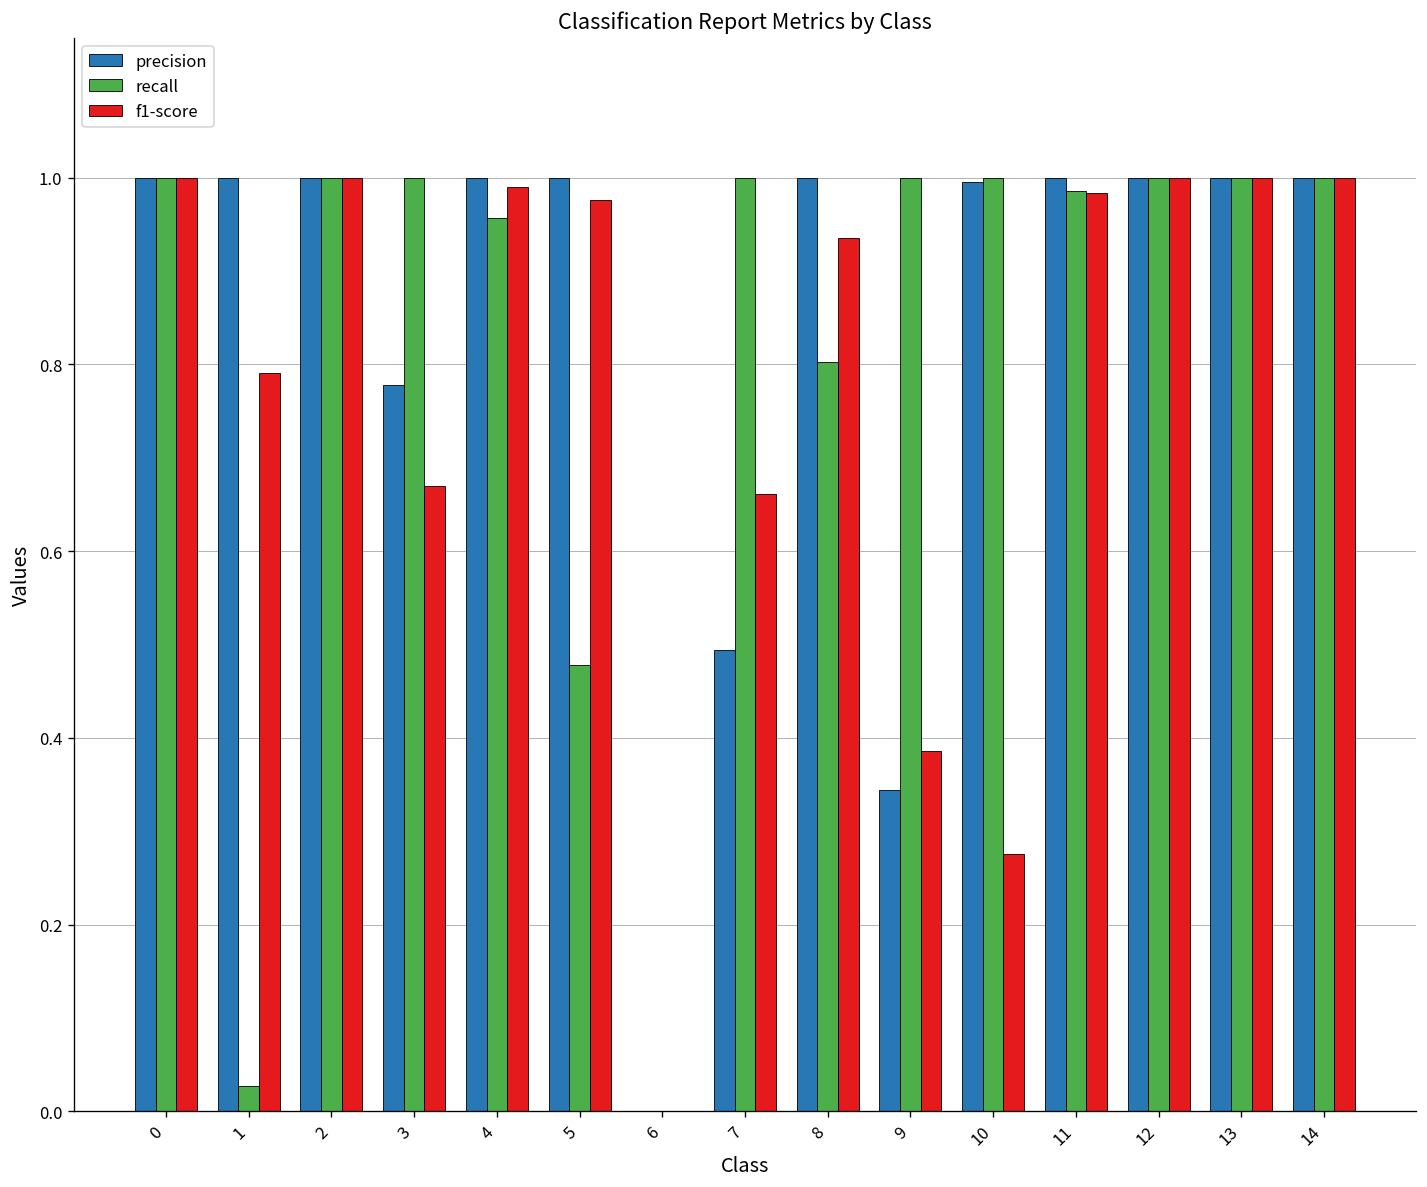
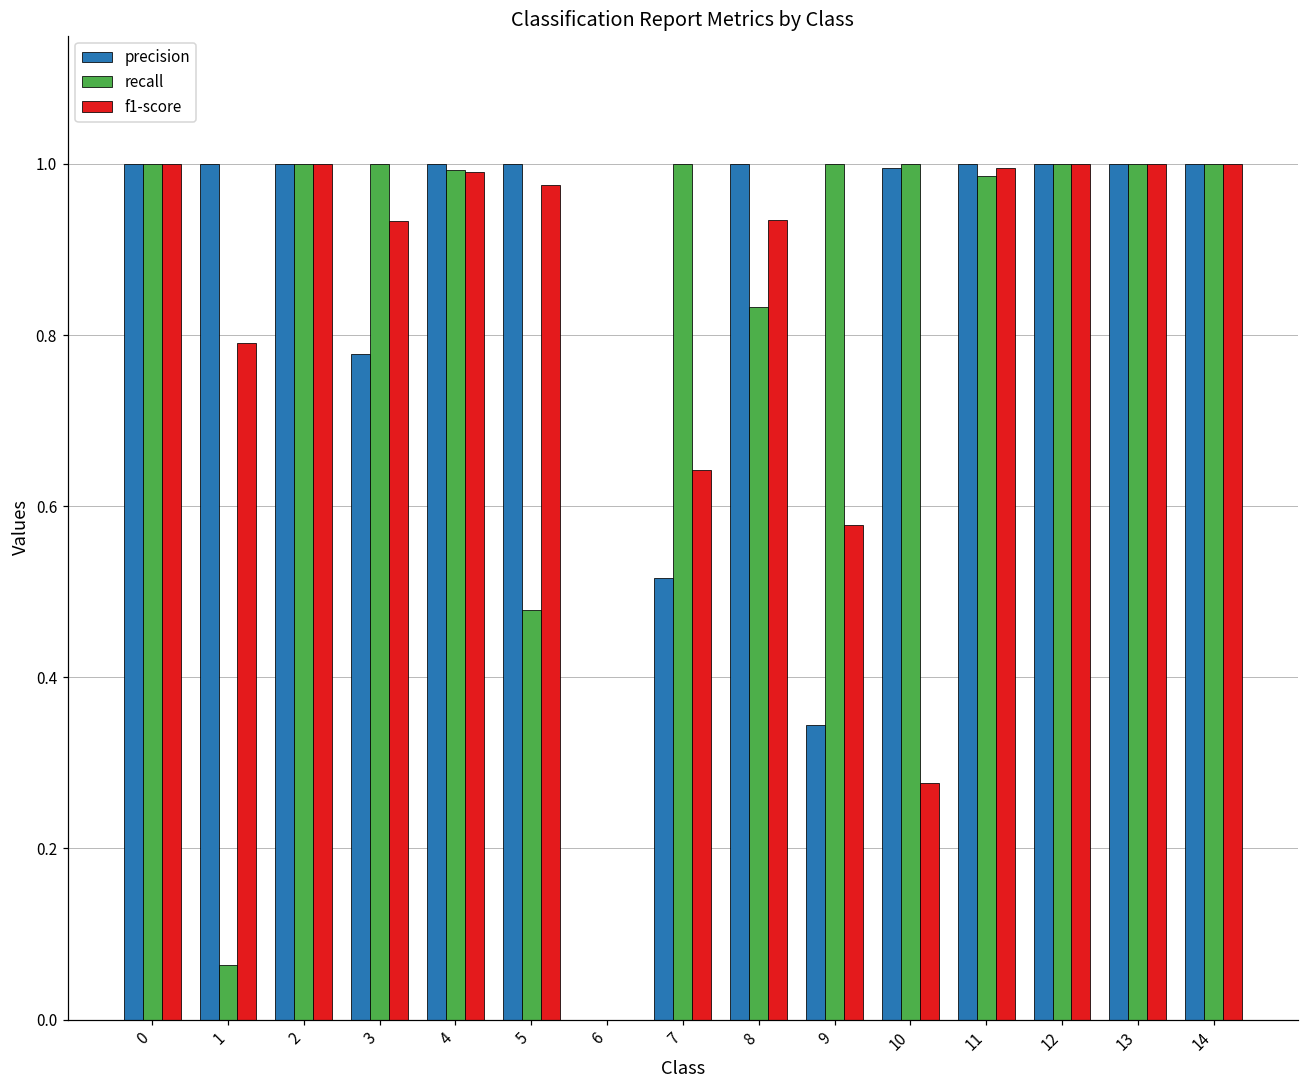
  {
    "precision": {
      "0": 1.00,
      "1": 1.00,
      "2": 1.00,
      "3": 0.78,
      "4": 1.00,
      "5": 1.00,
      "6": 0.00,
-     "7": 0.49,
+     "7": 0.52,
      "8": 1.00,
      "9": 0.34,
      "10": 1.00,
      "11": 1.00,
      "12": 1.00,
      "13": 1.00,
      "14": 1.00
    },
    "recall": {
      "0": 1.00,
-     "1": 0.03,
+     "1": 0.06,
      "2": 1.00,
      "3": 1.00,
-     "4": 0.96,
+     "4": 0.99,
      "5": 0.48,
      "6": 0.00,
      "7": 1.00,
-     "8": 0.80,
+     "8": 0.83,
      "9": 1.00,
      "10": 1.00,
      "11": 0.99,
      "12": 1.00,
      "13": 1.00,
      "14": 1.00
    },
    "f1-score": {
      "0": 1.00,
      "1": 0.79,
      "2": 1.00,
-     "3": 0.67,
+     "3": 0.93,
      "4": 0.99,
      "5": 0.98,
      "6": 0.00,
-     "7": 0.66,
+     "7": 0.64,
      "8": 0.94,
-     "9": 0.39,
+     "9": 0.58,
      "10": 0.28,
-     "11": 0.98,
+     "11": 1.00,
      "12": 1.00,
      "13": 1.00,
      "14": 1.00
    }
  }
